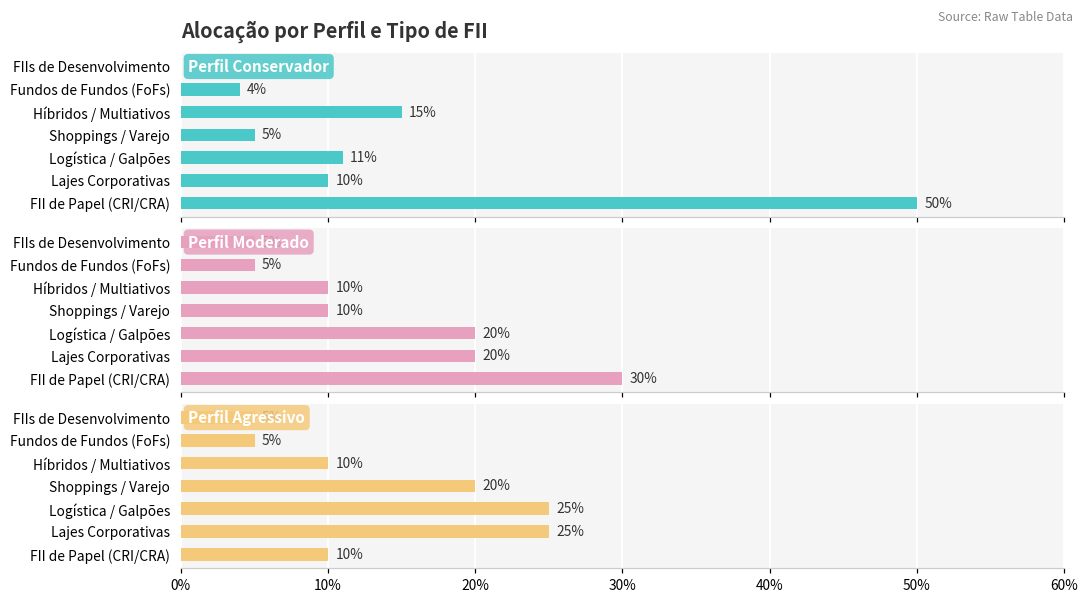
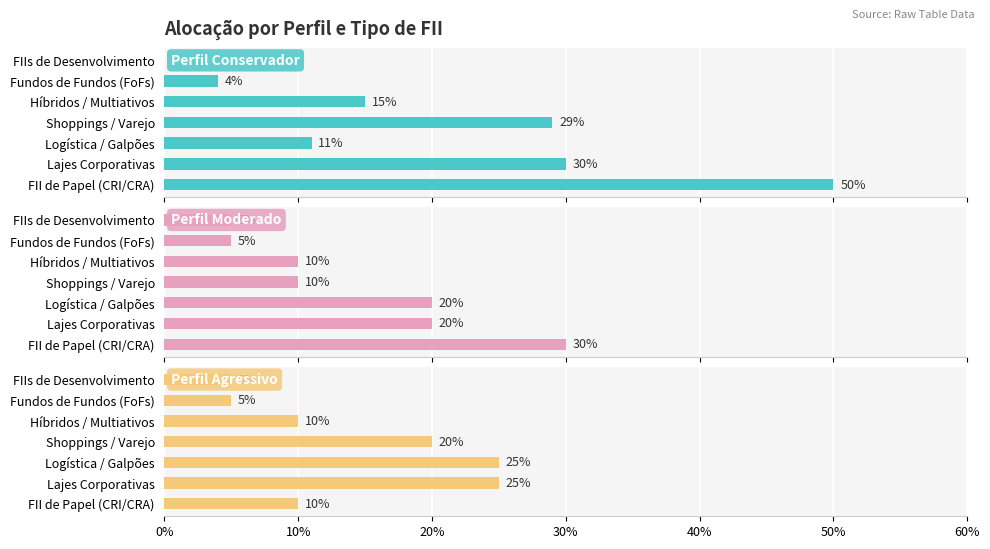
  {
    "Alocação por Perfil e Tipo de FII": {
      "Fundos de Fundos (FoFs)": "4%",
      "Híbridos / Multiativos": "15%",
-     "Shoppings / Varejo": "5%",
+     "Shoppings / Varejo": "29%",
      "Logística / Galpões": "11%",
-     "Lajes Corporativas": "10%",
+     "Lajes Corporativas": "30%",
      "FII de Papel (CRI/CRA)": "50%"
    }
  }
